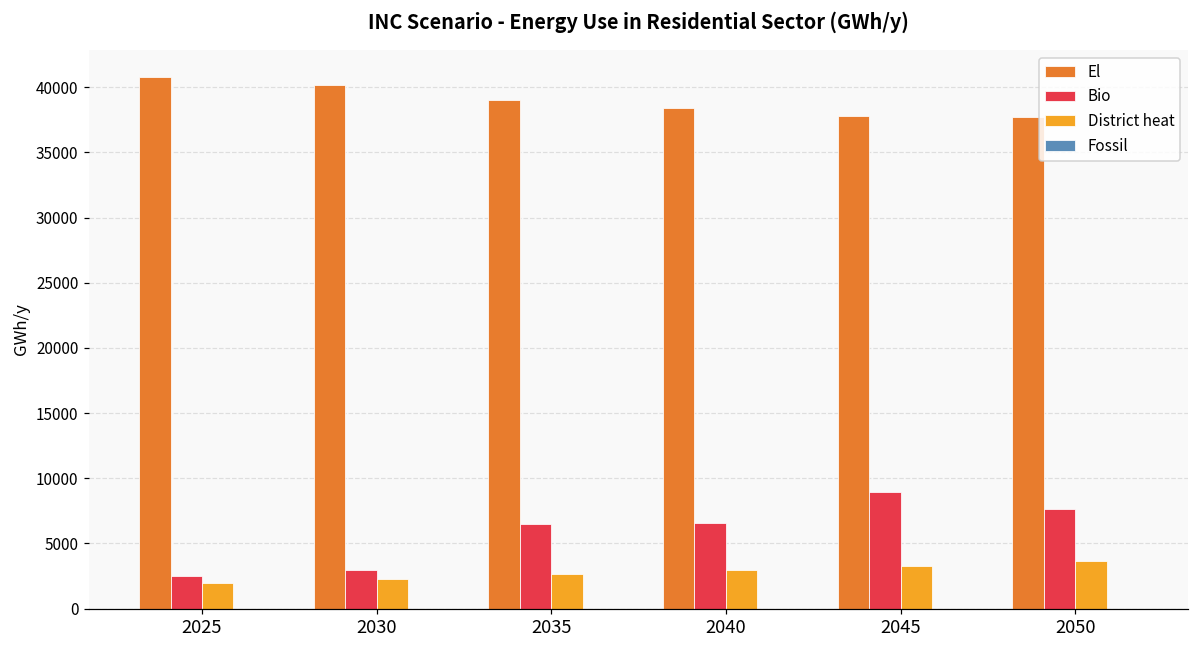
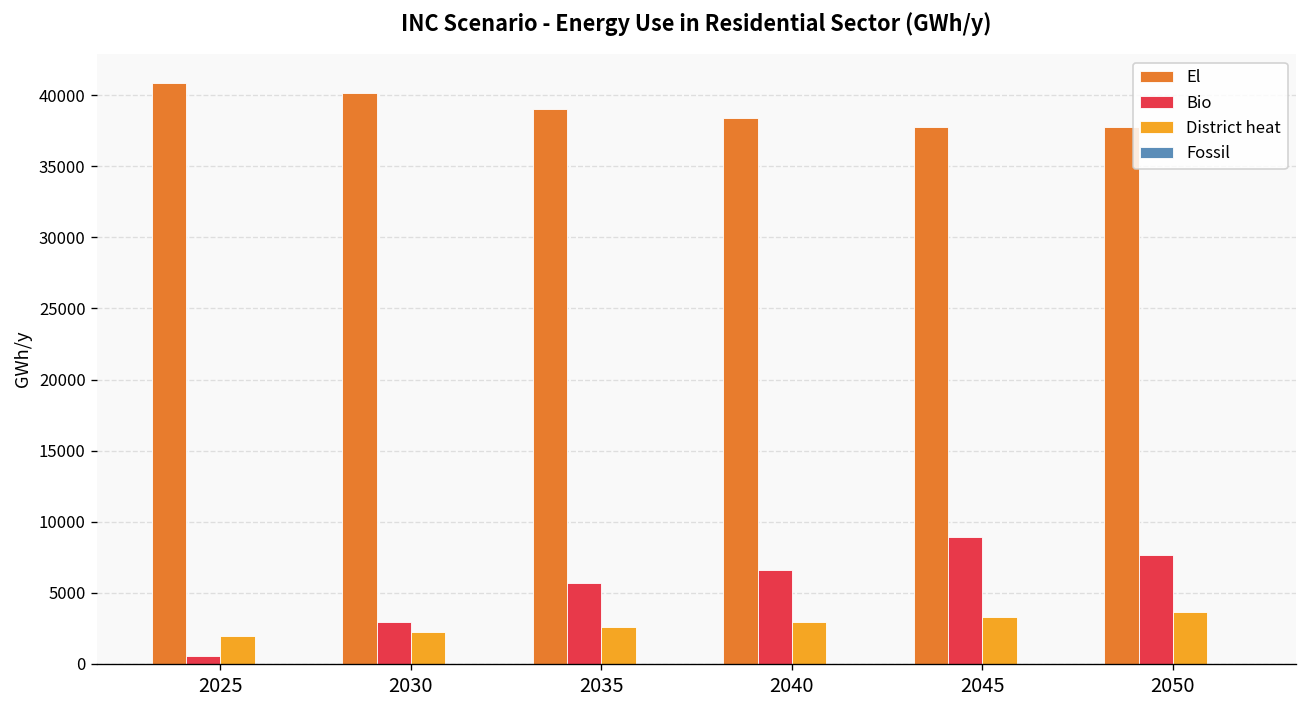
  {
    "Bio": {
-     "2025": 2500,
+     "2025": 600,
      "2030": 2900,
-     "2035": 6500,
+     "2035": 5700,
      "2040": 6600,
      "2045": 9000,
      "2050": 7600
    },
    "Fossil": {
      "2025": 0,
      "2030": 0,
      "2035": 0,
      "2040": 0,
      "2045": 0,
      "2050": 0
    }
  }
